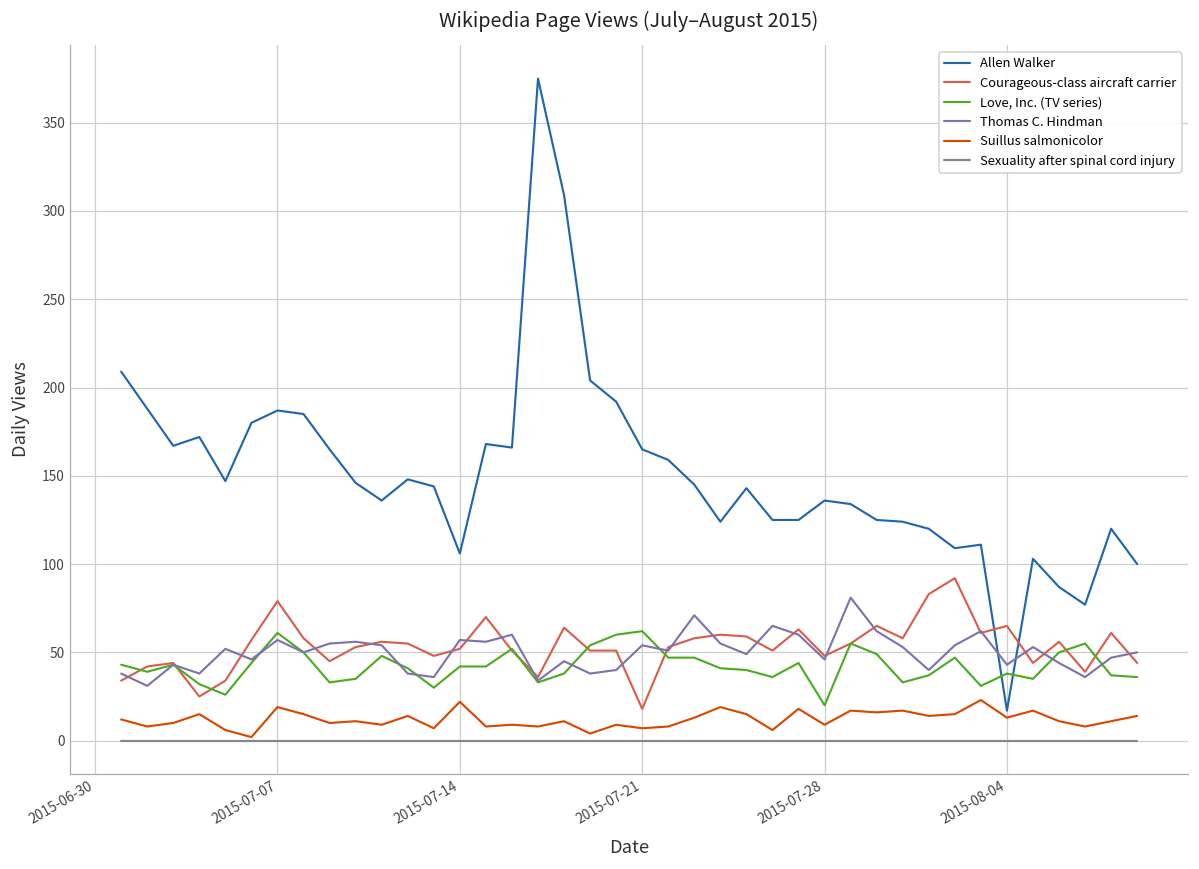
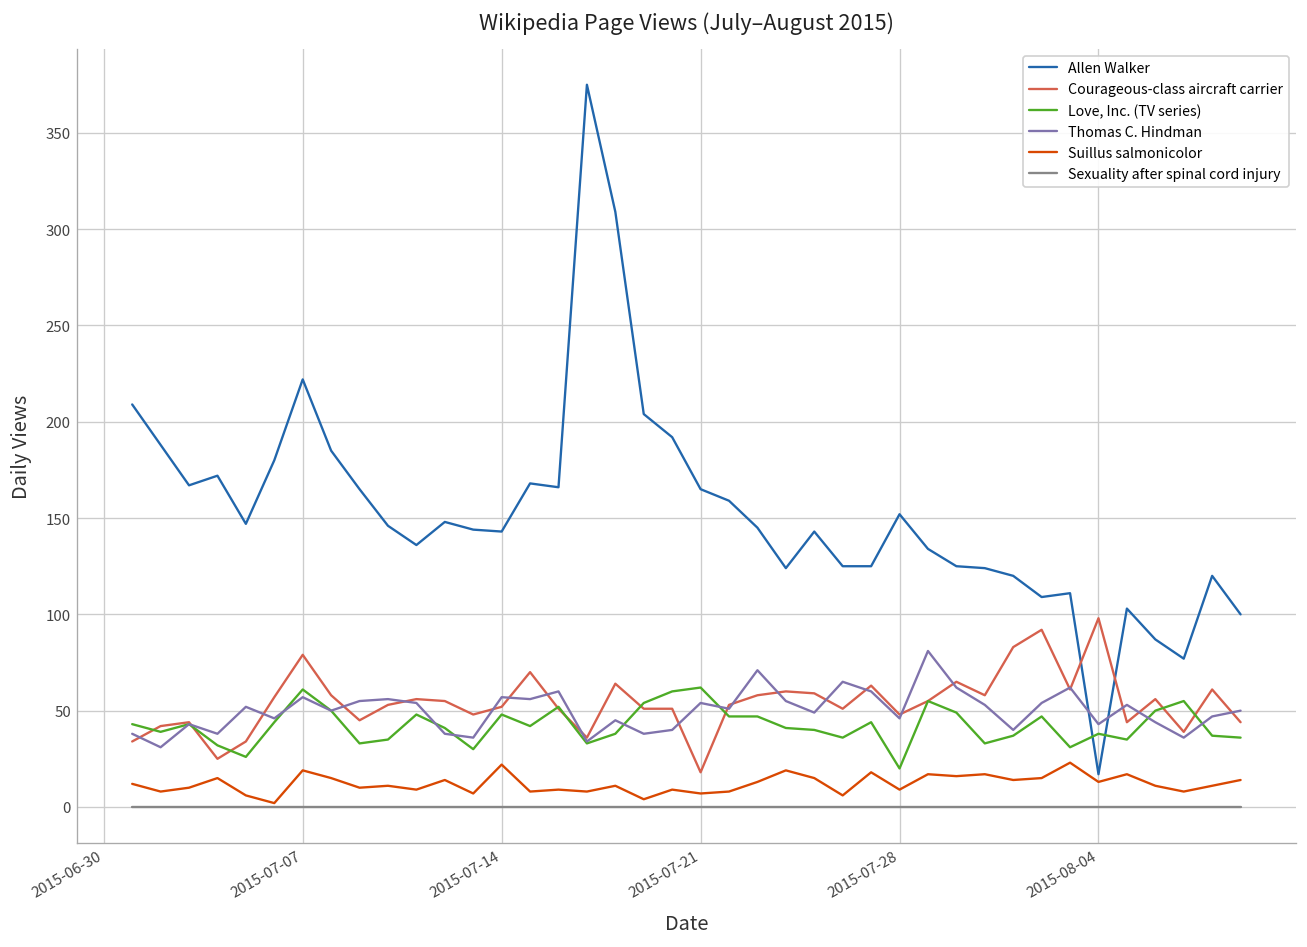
  {
    "Allen Walker": {
-     "2015-07-07": 187,
-     "2015-07-14": 106,
+     "2015-07-07": 222,
+     "2015-07-14": 143,
      "2015-07-21": 165,
-     "2015-07-28": 136,
+     "2015-07-28": 152,
      "2015-08-04": 17
    },
    "Courageous-class aircraft carrier": {
      "2015-07-07": 79,
      "2015-07-14": 52,
      "2015-07-21": 18,
      "2015-07-28": 48,
-     "2015-08-04": 65
+     "2015-08-04": 98
    },
    "Love, Inc. (TV series)": {
      "2015-07-07": 61,
-     "2015-07-14": 42,
+     "2015-07-14": 48,
      "2015-07-21": 62,
      "2015-07-28": 20,
      "2015-08-04": 38
    },
    "Suillus salmonicolor": {
      "2015-07-07": 19,
      "2015-07-14": 22,
      "2015-07-21": 7,
      "2015-07-28": 9,
      "2015-08-04": 13
    }
  }
